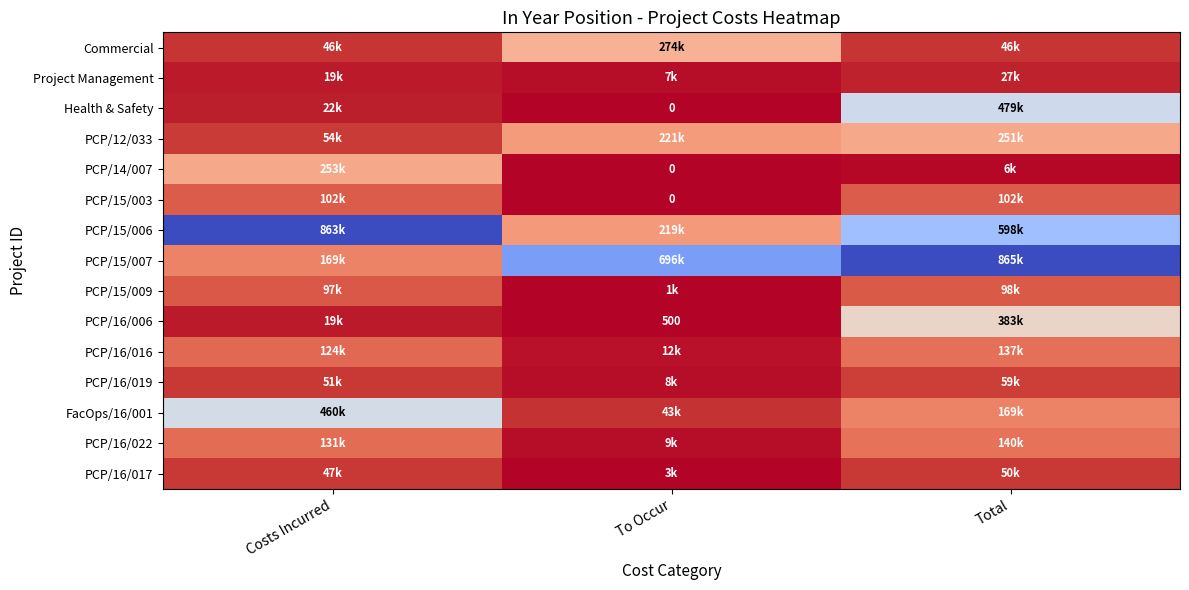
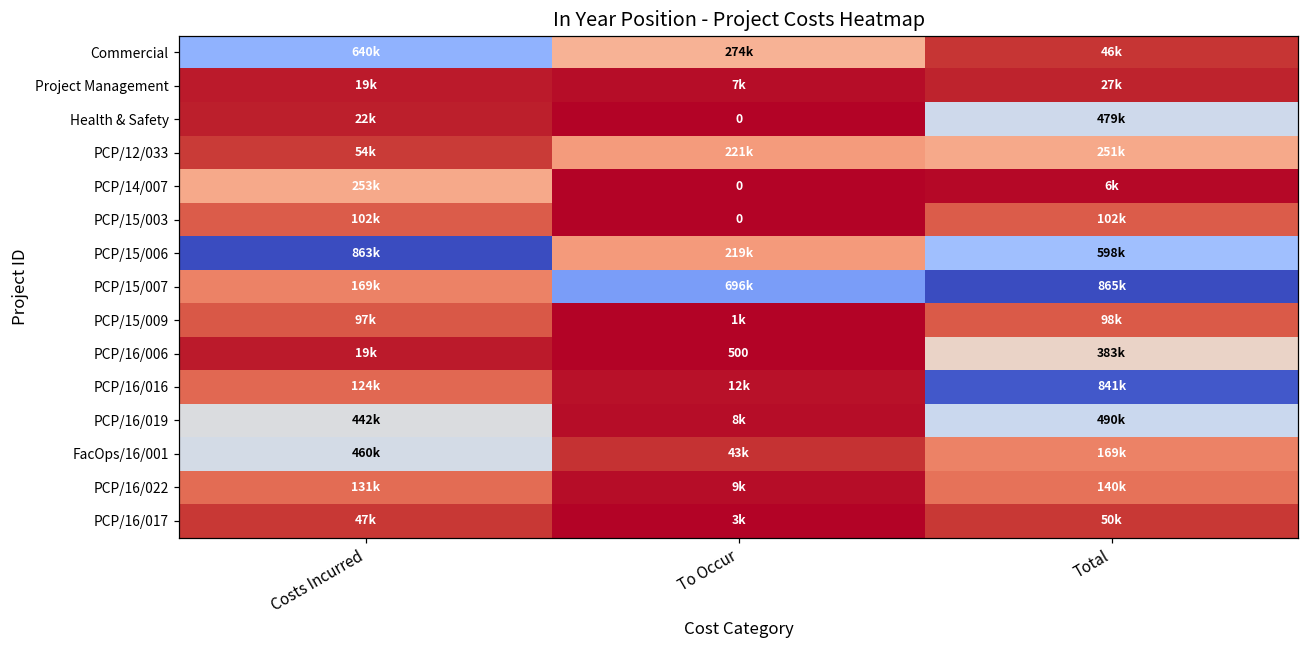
  {
    "Commercial": {
-     "Costs Incurred": "46k",
+     "Costs Incurred": "640k",
      "To Occur": "274k",
      "Total": "46k"
    },
    "Project Management": {
      "Costs Incurred": "19k",
      "To Occur": "7k",
      "Total": "27k"
    },
    "Health & Safety": {
      "Costs Incurred": "22k",
      "To Occur": "0",
      "Total": "479k"
    },
    "PCP/12/033": {
      "Costs Incurred": "54k",
      "To Occur": "221k",
      "Total": "251k"
    },
    "PCP/14/007": {
      "Costs Incurred": "253k",
      "To Occur": "0",
      "Total": "6k"
    },
    "PCP/15/003": {
      "Costs Incurred": "102k",
      "To Occur": "0",
      "Total": "102k"
    },
    "PCP/15/006": {
      "Costs Incurred": "863k",
      "To Occur": "219k",
      "Total": "598k"
    },
    "PCP/15/007": {
      "Costs Incurred": "169k",
      "To Occur": "696k",
      "Total": "865k"
    },
    "PCP/15/009": {
      "Costs Incurred": "97k",
      "To Occur": "1k",
      "Total": "98k"
    },
    "PCP/16/006": {
      "Costs Incurred": "19k",
      "To Occur": "500",
      "Total": "383k"
    },
    "PCP/16/016": {
      "Costs Incurred": "124k",
      "To Occur": "12k",
-     "Total": "137k"
+     "Total": "841k"
    },
    "PCP/16/019": {
-     "Costs Incurred": "51k",
+     "Costs Incurred": "442k",
      "To Occur": "8k",
-     "Total": "59k"
+     "Total": "490k"
    },
    "FacOps/16/001": {
      "Costs Incurred": "460k",
      "To Occur": "43k",
      "Total": "169k"
    },
    "PCP/16/022": {
      "Costs Incurred": "131k",
      "To Occur": "9k",
      "Total": "140k"
    },
    "PCP/16/017": {
      "Costs Incurred": "47k",
      "To Occur": "3k",
      "Total": "50k"
    }
  }
